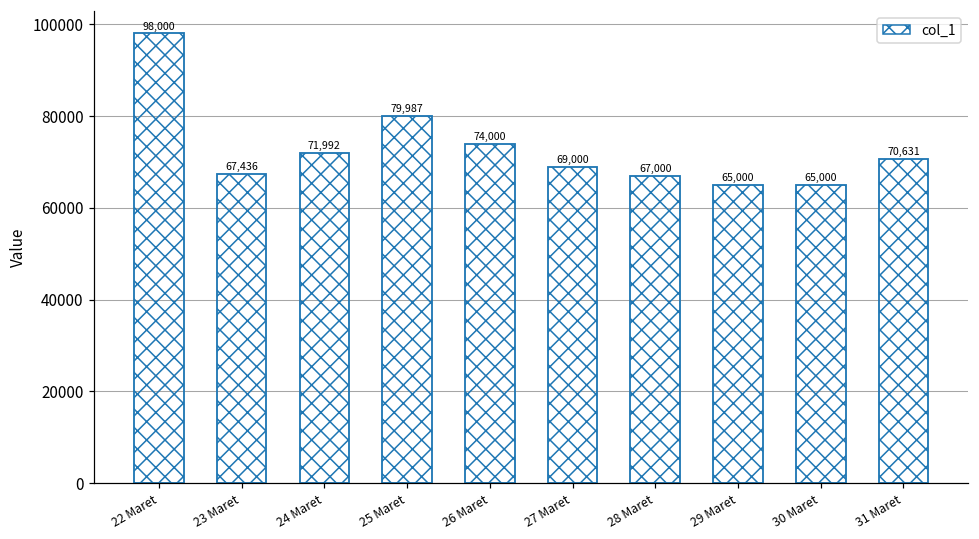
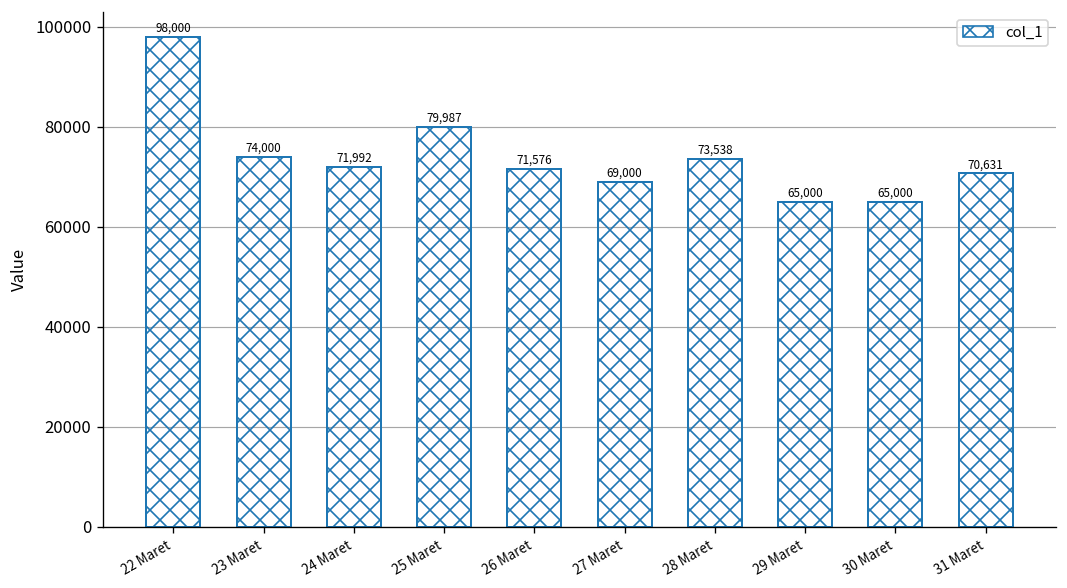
  {
    "22 Maret": "98,000",
-   "23 Maret": "67,436",
+   "23 Maret": "74,000",
    "24 Maret": "71,992",
    "25 Maret": "79,987",
-   "26 Maret": "74,000",
+   "26 Maret": "71,576",
    "27 Maret": "69,000",
-   "28 Maret": "67,000",
+   "28 Maret": "73,538",
    "29 Maret": "65,000",
    "30 Maret": "65,000",
    "31 Maret": "70,631"
  }
